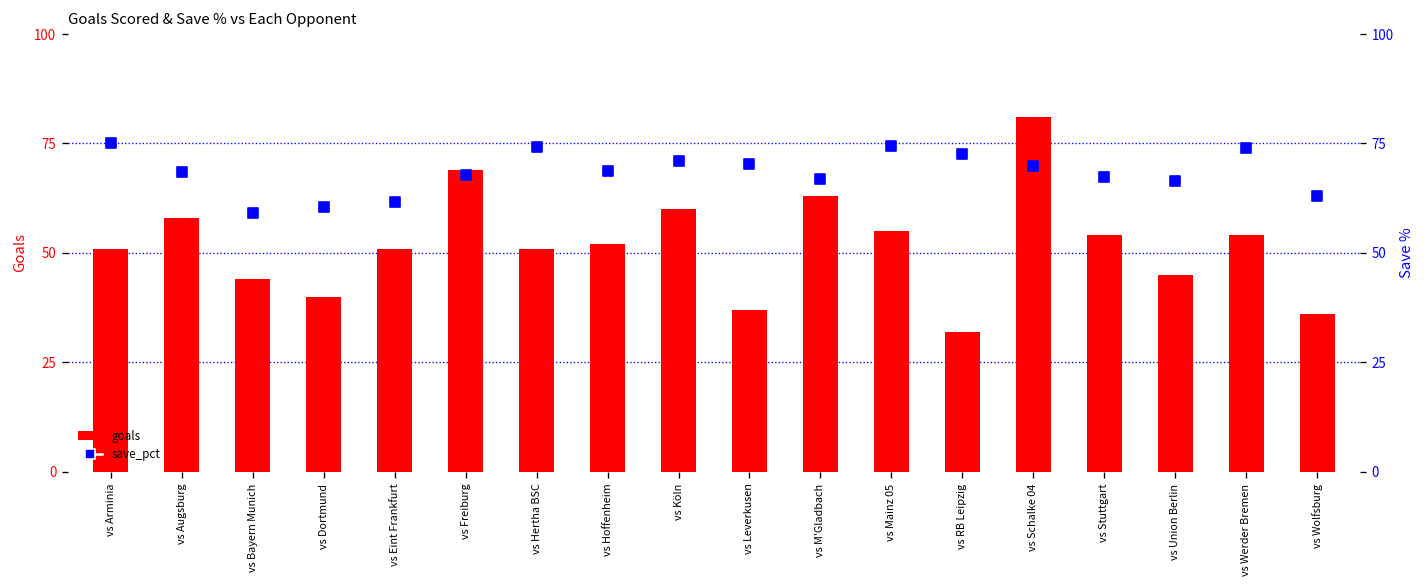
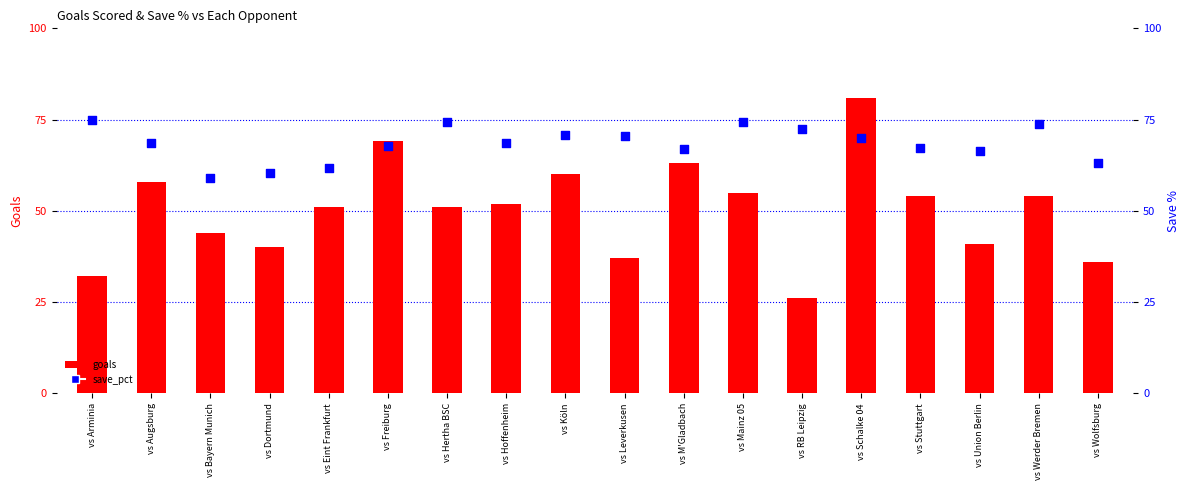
  {
    "goals": {
-     "vs Arminia": 51,
+     "vs Arminia": 32,
      "vs Augsburg": 58,
      "vs Bayern Munich": 44,
      "vs Dortmund": 40,
      "vs Eint Frankfurt": 51,
      "vs Freiburg": 69,
      "vs Hertha BSC": 51,
      "vs Hoffenheim": 52,
      "vs Köln": 60,
      "vs Leverkusen": 37,
      "vs M'Gladbach": 63,
      "vs Mainz 05": 55,
-     "vs RB Leipzig": 32,
+     "vs RB Leipzig": 26,
      "vs Schalke 04": 81,
      "vs Stuttgart": 54,
-     "vs Union Berlin": 45,
+     "vs Union Berlin": 41,
      "vs Werder Bremen": 54,
      "vs Wolfsburg": 36
    }
  }
